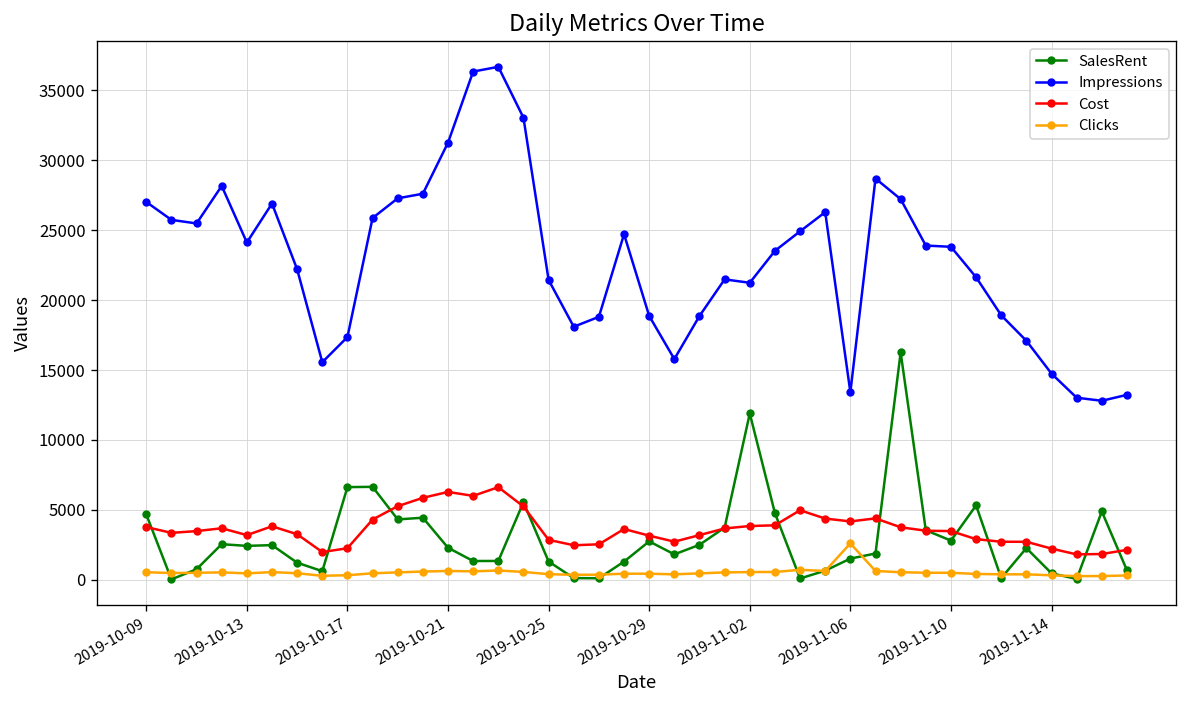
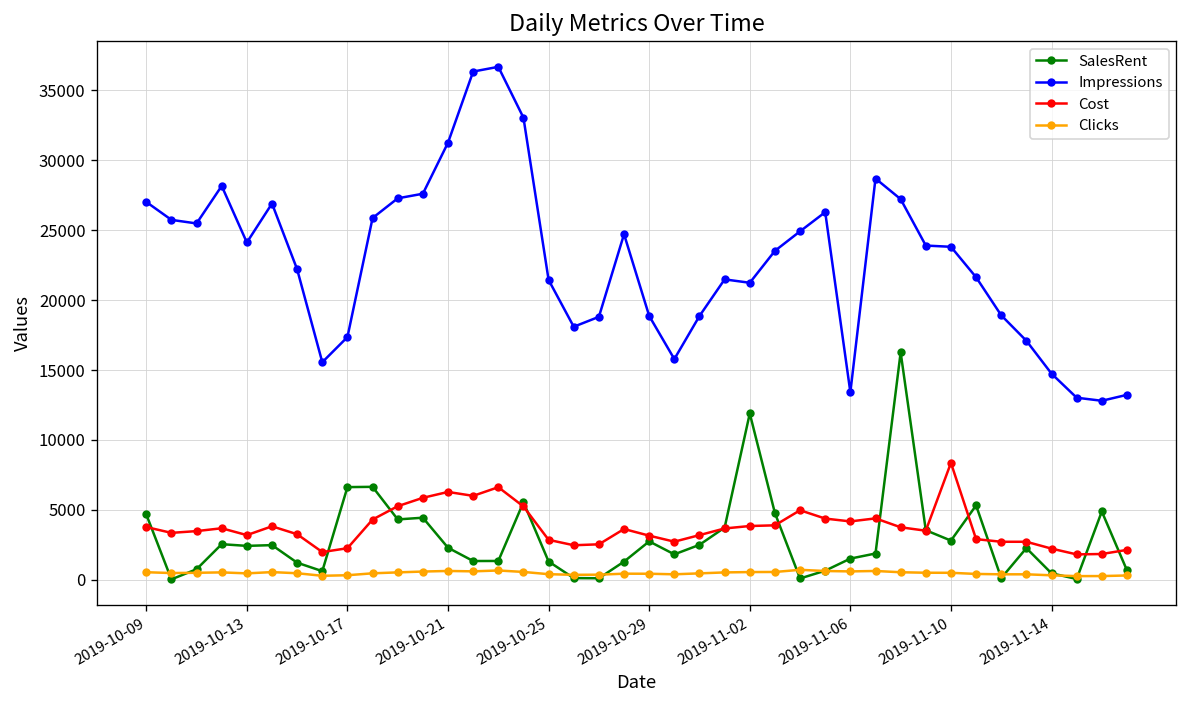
  {
    "SalesRent": {
      "2019-10-09": 4700,
      "2019-10-13": 2400,
      "2019-10-17": 6600,
      "2019-10-21": 2300,
      "2019-10-25": 1300,
      "2019-10-29": 2700,
      "2019-11-02": 11900,
      "2019-11-06": 1500,
      "2019-11-10": 2800
    },
    "Impressions": {
      "2019-10-09": 27000,
      "2019-10-13": 24100,
      "2019-10-17": 17400,
      "2019-10-21": 31300,
      "2019-10-25": 21400,
      "2019-10-29": 18900,
      "2019-11-02": 21200,
      "2019-11-06": 13400,
      "2019-11-10": 23800,
      "2019-11-14": 14700
    },
    "Cost": {
      "2019-10-09": 3800,
      "2019-10-13": 3200,
      "2019-10-17": 2300,
      "2019-10-21": 6300,
      "2019-10-25": 2900,
      "2019-10-29": 3200,
      "2019-11-02": 3800,
      "2019-11-06": 4200,
-     "2019-11-10": 3500,
+     "2019-11-10": 8400,
      "2019-11-14": 2200
    },
    "Clicks": {
      "2019-10-09": 500,
      "2019-10-13": 500,
      "2019-10-17": 300,
      "2019-10-21": 600,
      "2019-10-25": 400,
      "2019-10-29": 400,
      "2019-11-02": 500,
-     "2019-11-06": 2600,
+     "2019-11-06": 600,
      "2019-11-10": 500
    }
  }
